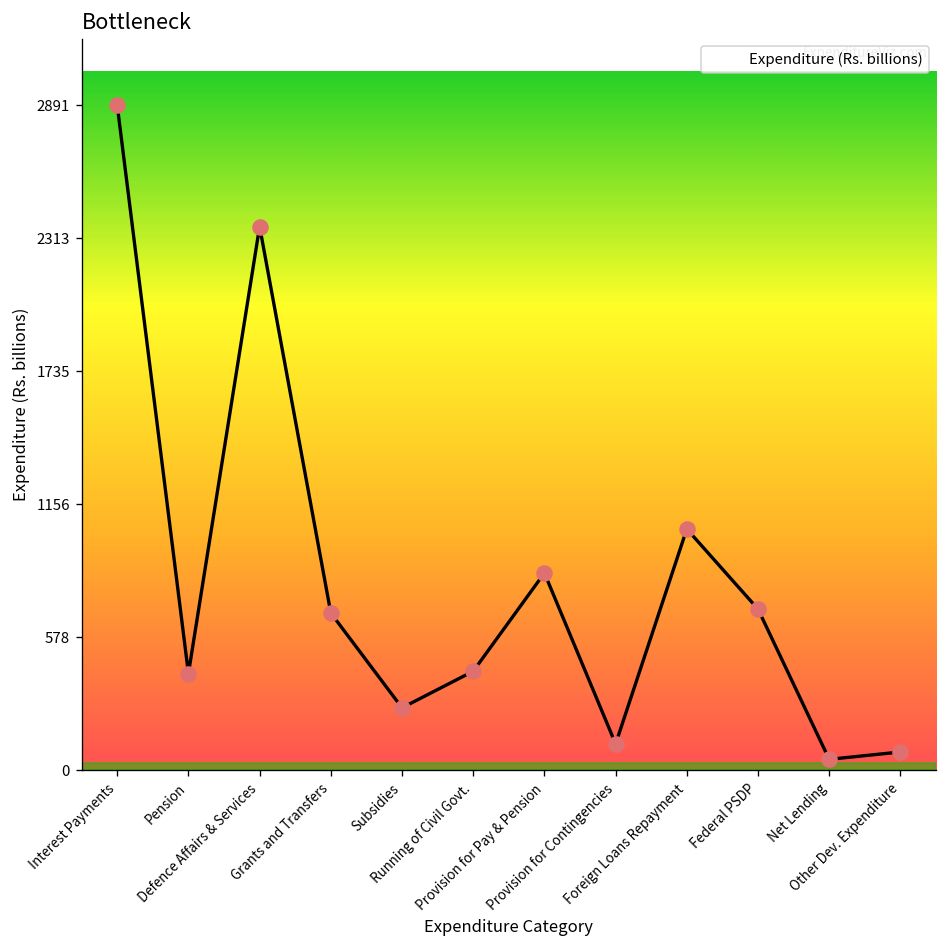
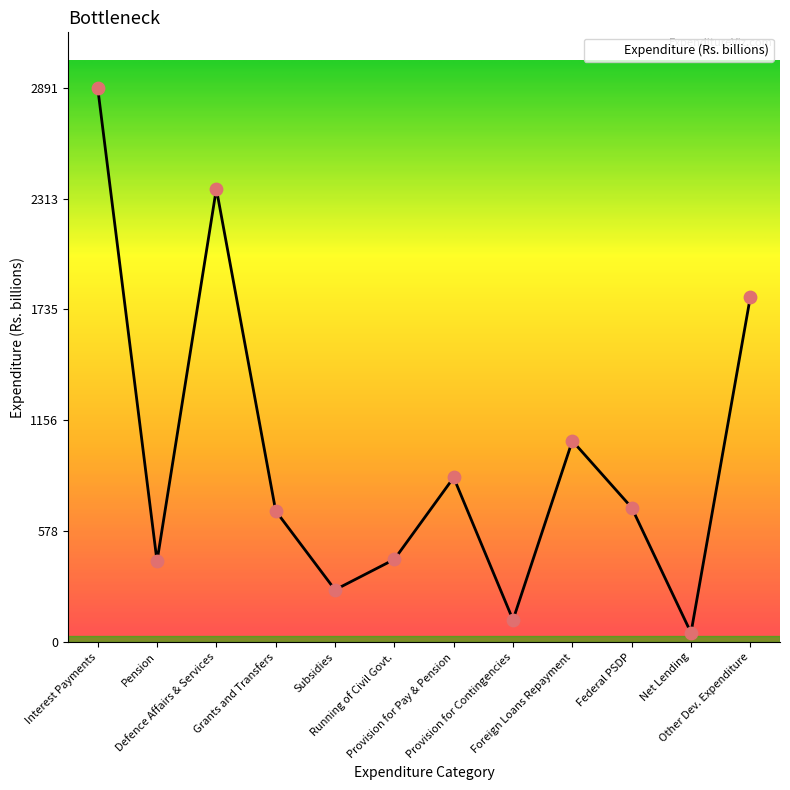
  {
    "Interest Payments": 2890,
    "Pension": 420,
    "Defence Affairs & Services": 2360,
    "Grants and Transfers": 680,
    "Subsidies": 270,
    "Running of Civil Govt.": 430,
    "Provision for Pay & Pension": 860,
    "Provision for Contingencies": 120,
    "Foreign Loans Repayment": 1050,
    "Federal PSDP": 700,
    "Net Lending": 50,
-   "Other Dev. Expenditure": 80
+   "Other Dev. Expenditure": 1800
  }
